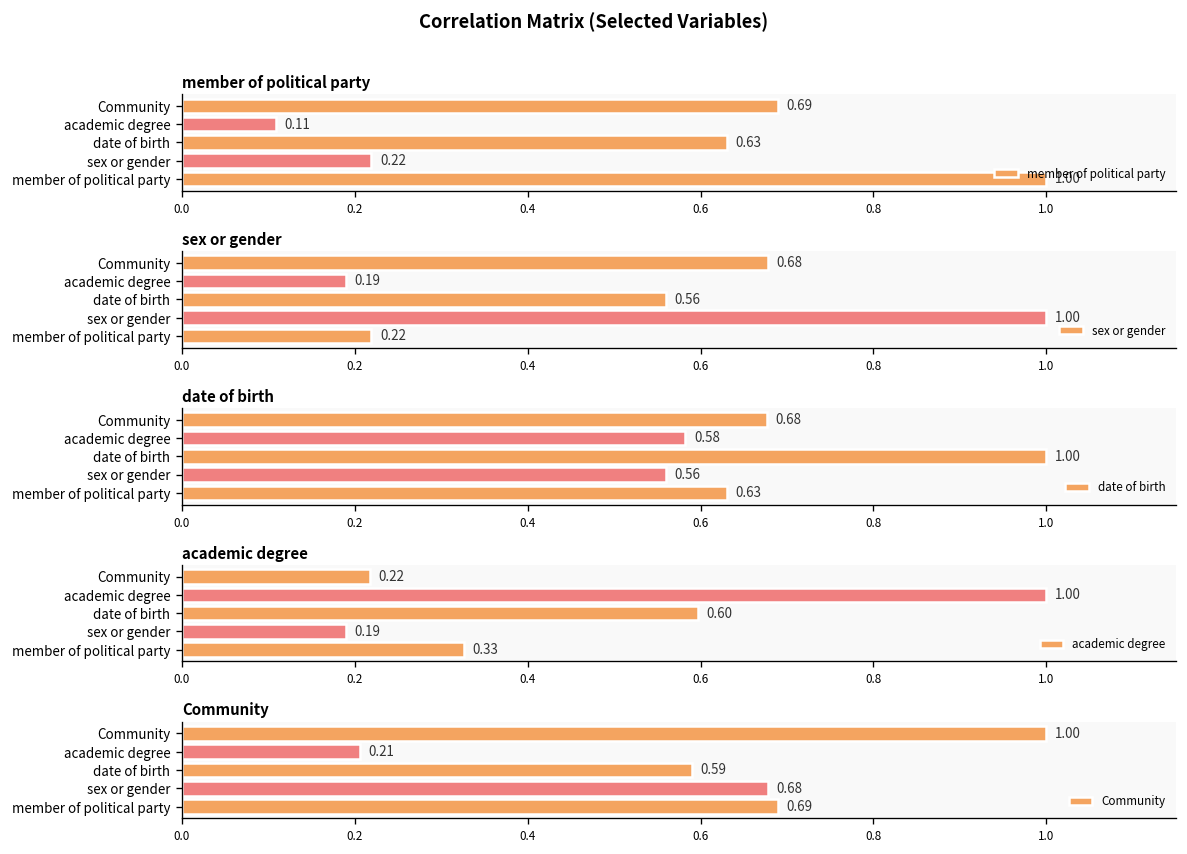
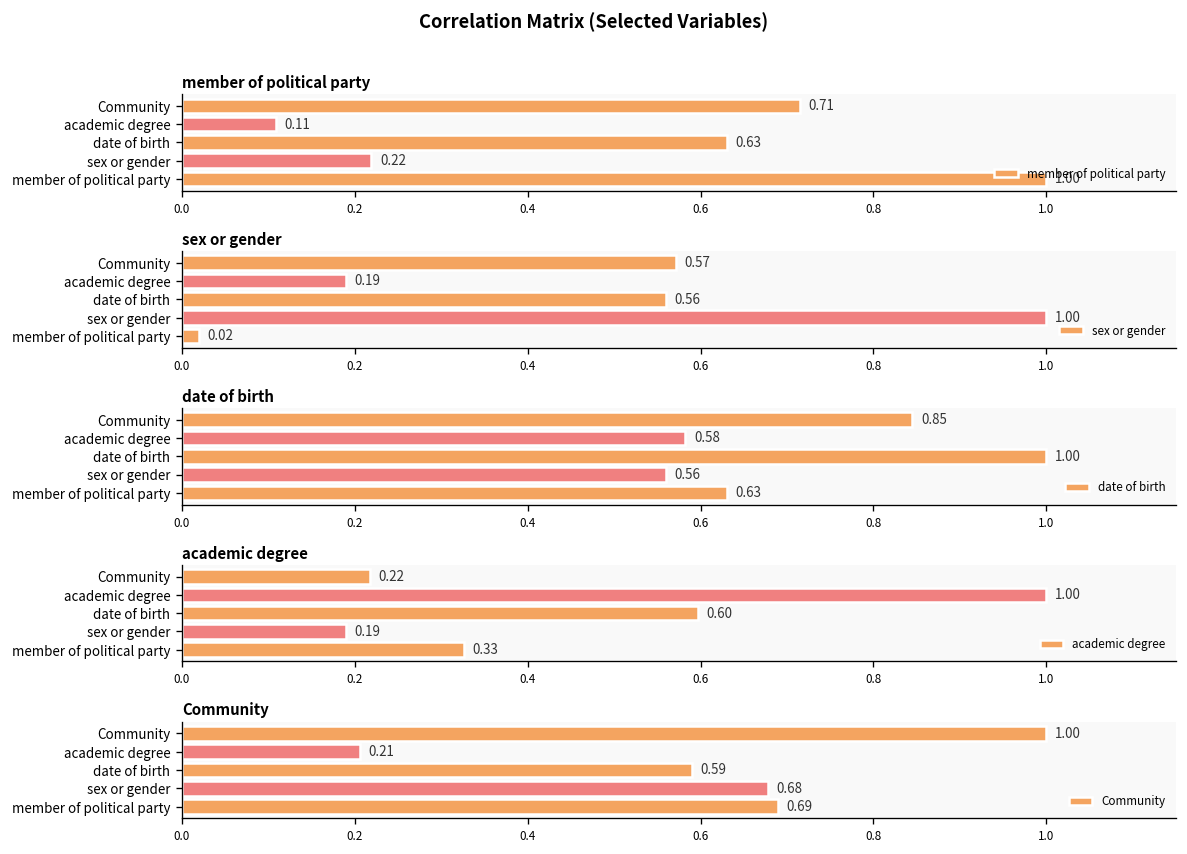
  {
    "member of political party": {
-     "Community": 0.69,
+     "Community": 0.71,
      "academic degree": 0.11,
      "date of birth": 0.63,
      "sex or gender": 0.22,
      "member of political party": 1.00
    },
    "sex or gender": {
-     "Community": 0.68,
+     "Community": 0.57,
      "academic degree": 0.19,
      "date of birth": 0.56,
      "sex or gender": 1.00,
-     "member of political party": 0.22
+     "member of political party": 0.02
    },
    "date of birth": {
-     "Community": 0.68,
+     "Community": 0.85,
      "academic degree": 0.58,
      "date of birth": 1.00,
      "sex or gender": 0.56,
      "member of political party": 0.63
    },
    "academic degree": {
      "Community": 0.22,
      "academic degree": 1.00,
      "date of birth": 0.60,
      "sex or gender": 0.19,
      "member of political party": 0.33
    },
    "Community": {
      "Community": 1.00,
      "academic degree": 0.21,
      "date of birth": 0.59,
      "sex or gender": 0.68,
      "member of political party": 0.69
    }
  }
